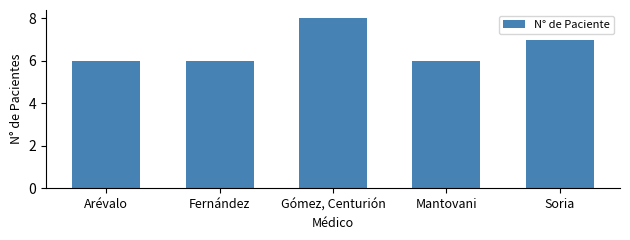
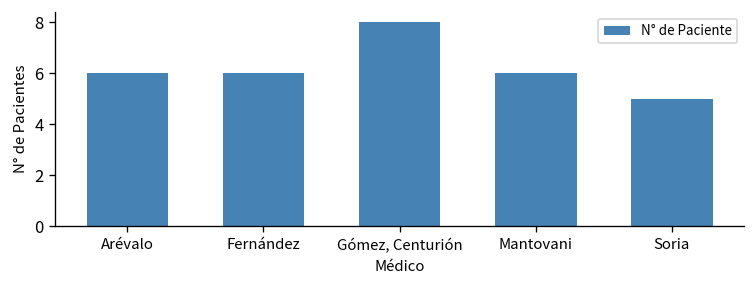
  {
    "Arévalo": 6,
    "Fernández": 6,
    "Gómez, Centurión": 8,
    "Mantovani": 6,
-   "Soria": 7
+   "Soria": 5
  }
